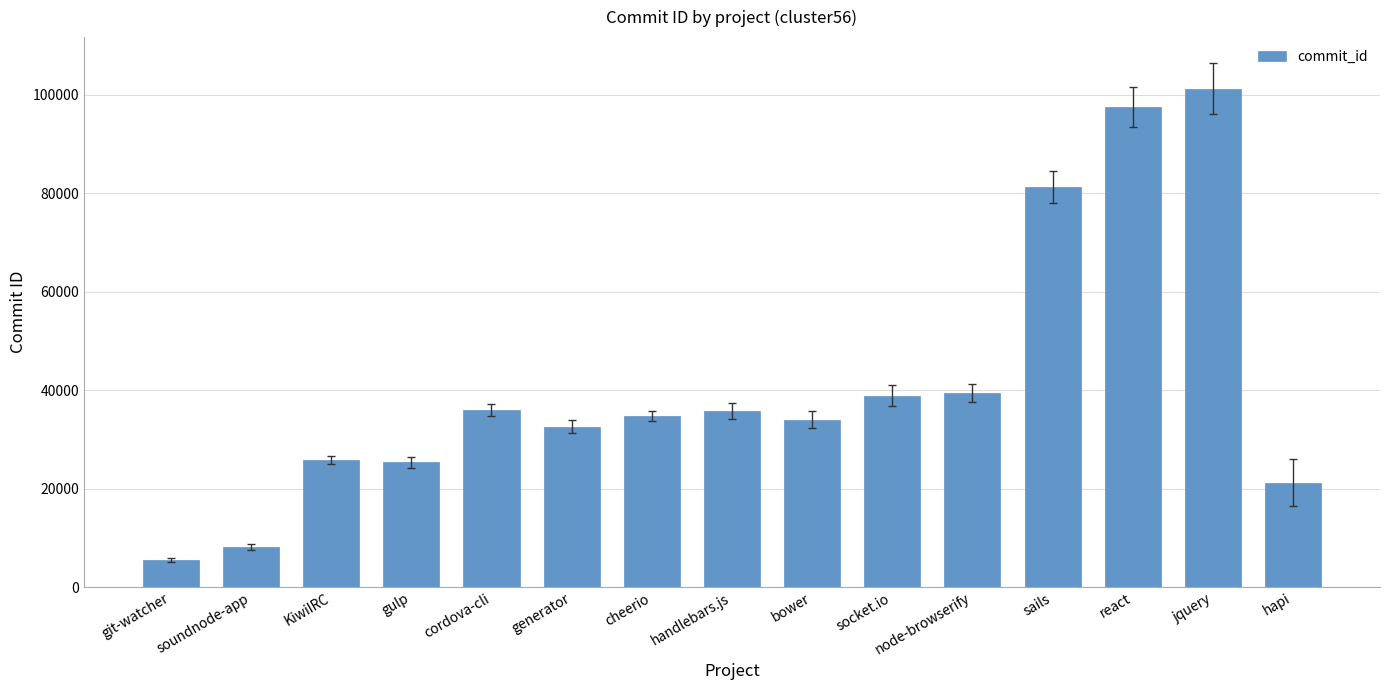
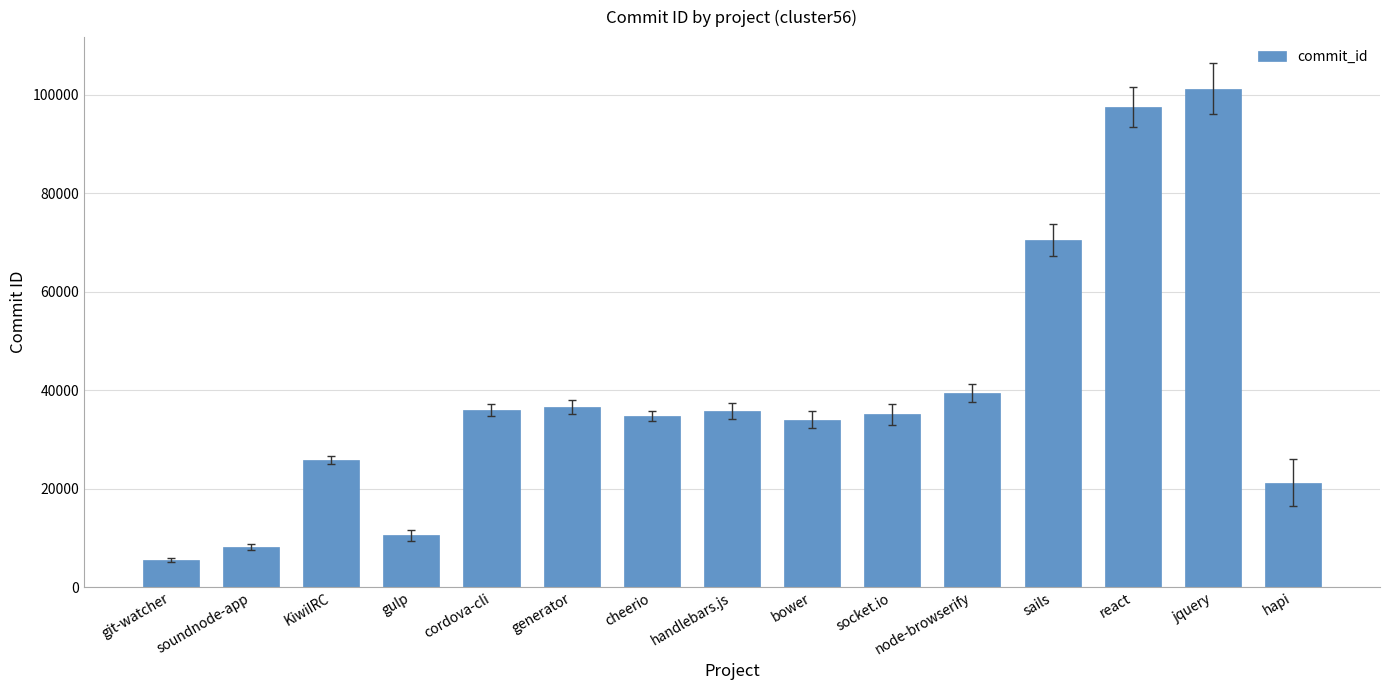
  {
    "commit_id": {
      "git-watcher": 5000,
      "soundnode-app": 8000,
      "KiwiIRC": 26000,
-     "gulp": 25000,
+     "gulp": 11000,
      "cordova-cli": 36000,
-     "generator": 33000,
+     "generator": 37000,
      "cheerio": 35000,
      "handlebars.js": 36000,
      "bower": 34000,
-     "socket.io": 39000,
+     "socket.io": 35000,
      "node-browserify": 39000,
-     "sails": 81000,
+     "sails": 70000,
      "react": 97000,
      "jquery": 101000,
      "hapi": 21000
    }
  }
